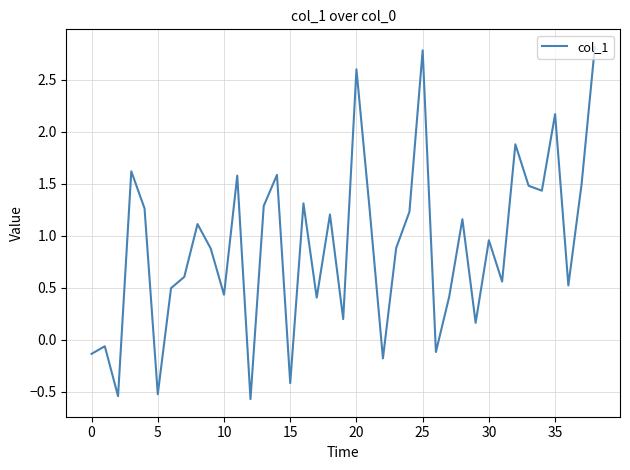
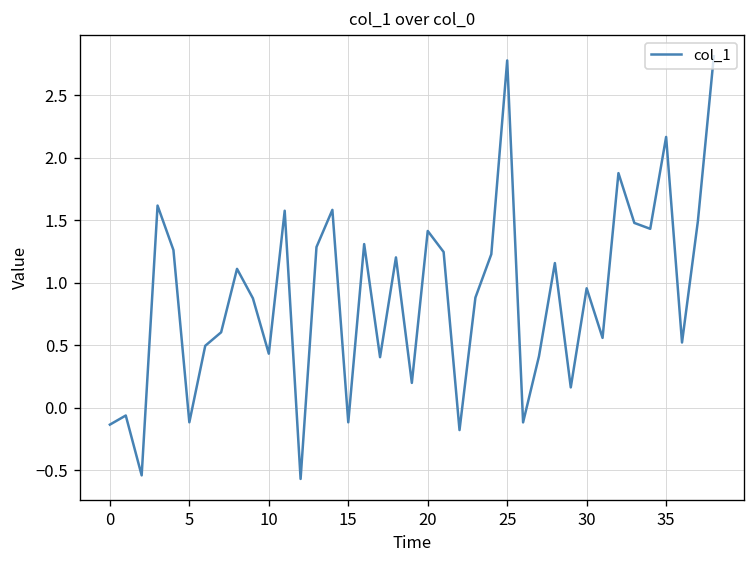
  {
    "0": -0.14,
-   "5": -0.52,
+   "5": -0.12,
    "10": 0.43,
-   "15": -0.42,
-   "20": 2.60,
+   "15": -0.12,
+   "20": 1.41,
    "25": 2.78,
    "30": 0.96,
    "35": 2.17
  }
